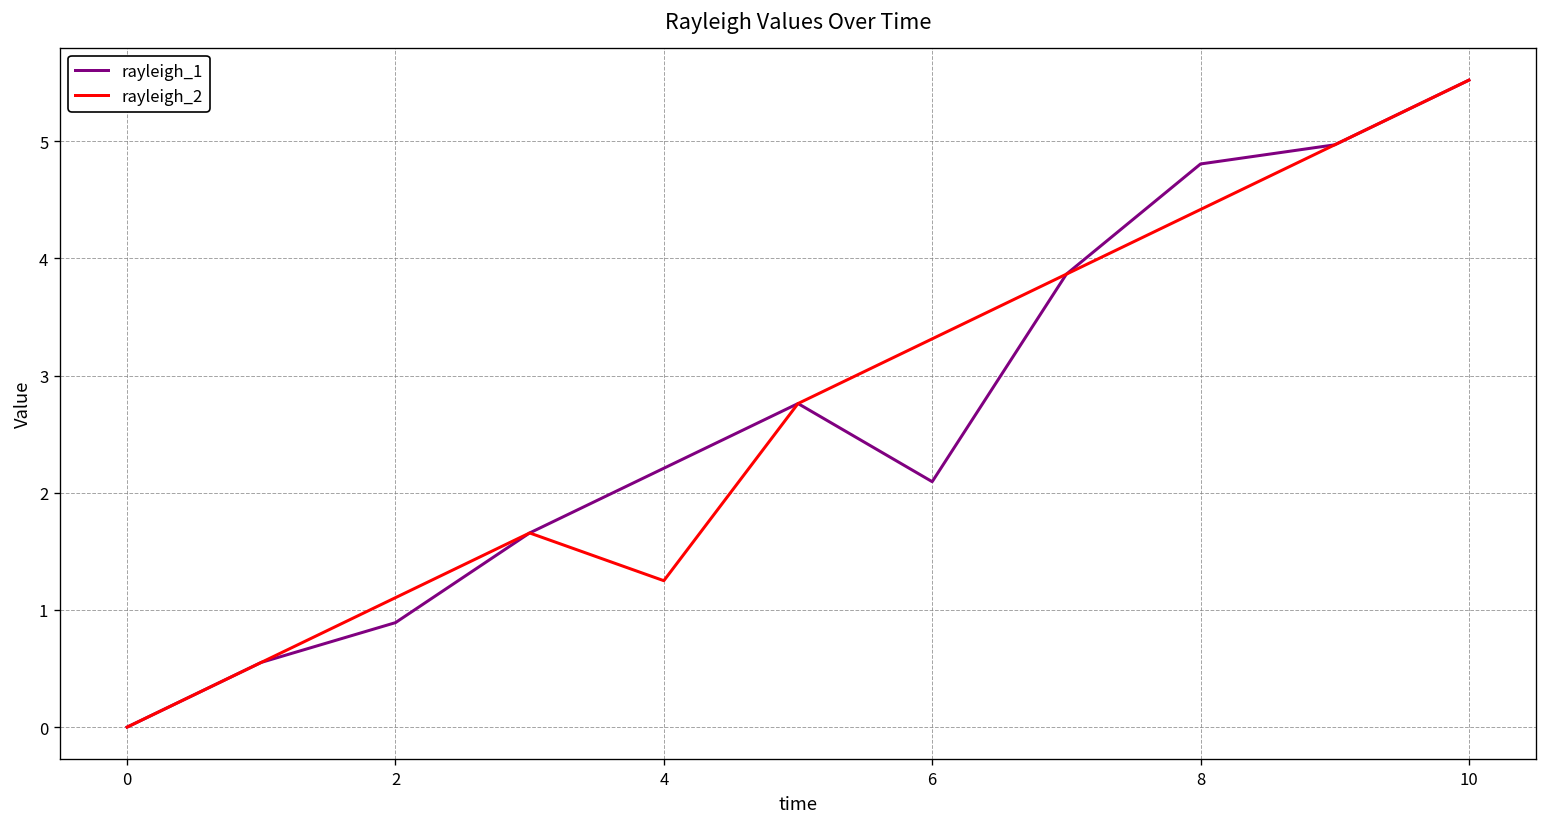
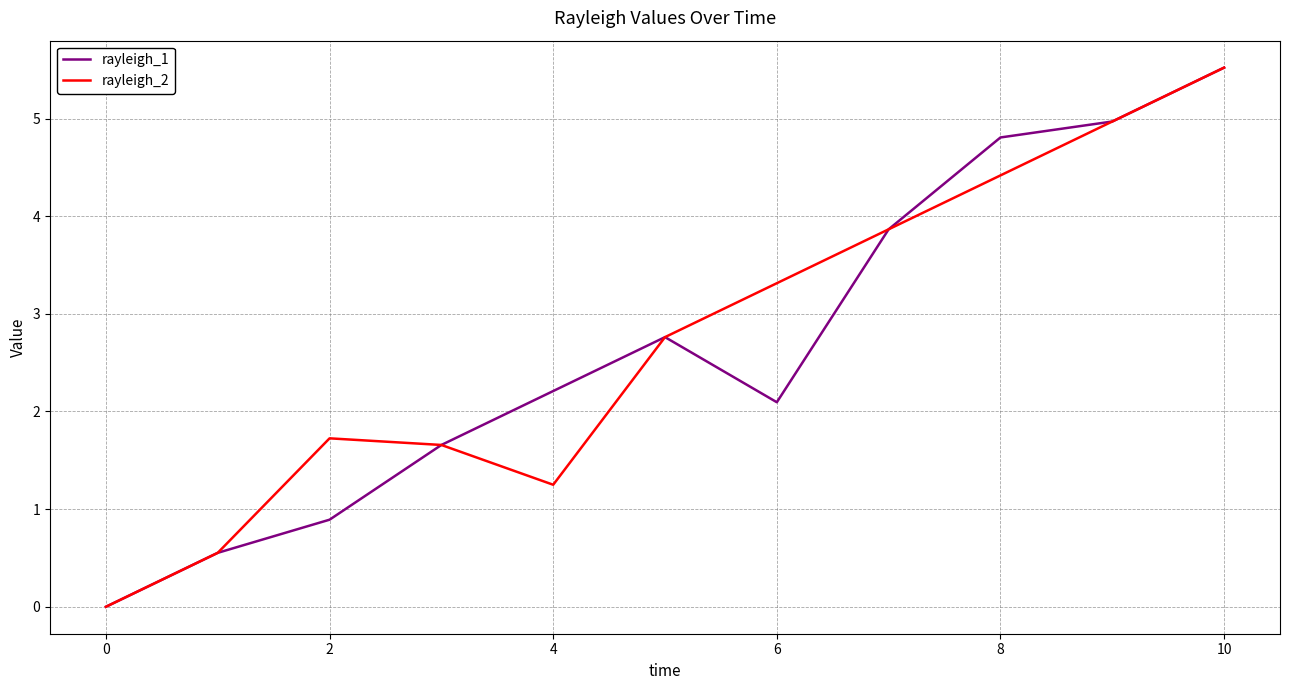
  {
    "rayleigh_1": {
      "2": 0.9,
      "4": 2.2,
      "6": 2.1,
      "8": 4.8
    },
    "rayleigh_2": {
-     "2": 1.1,
+     "2": 1.7,
      "4": 1.2,
      "6": 3.3,
      "8": 4.4
    }
  }
